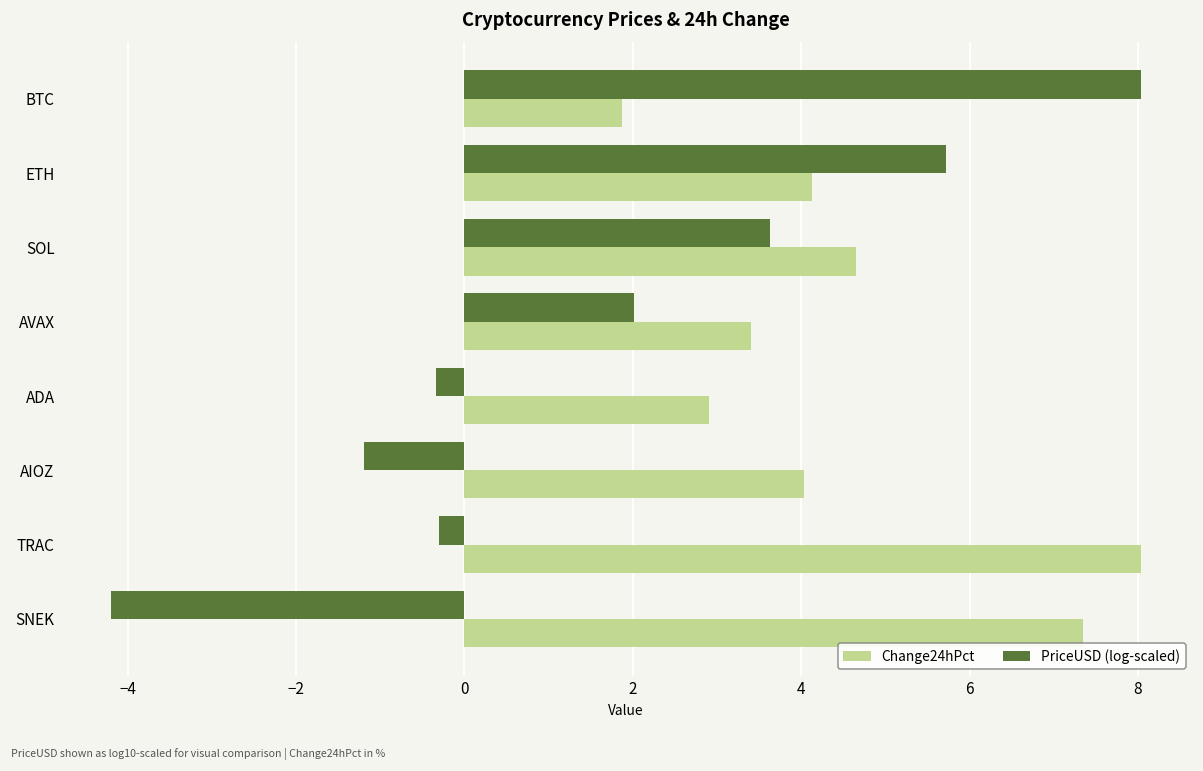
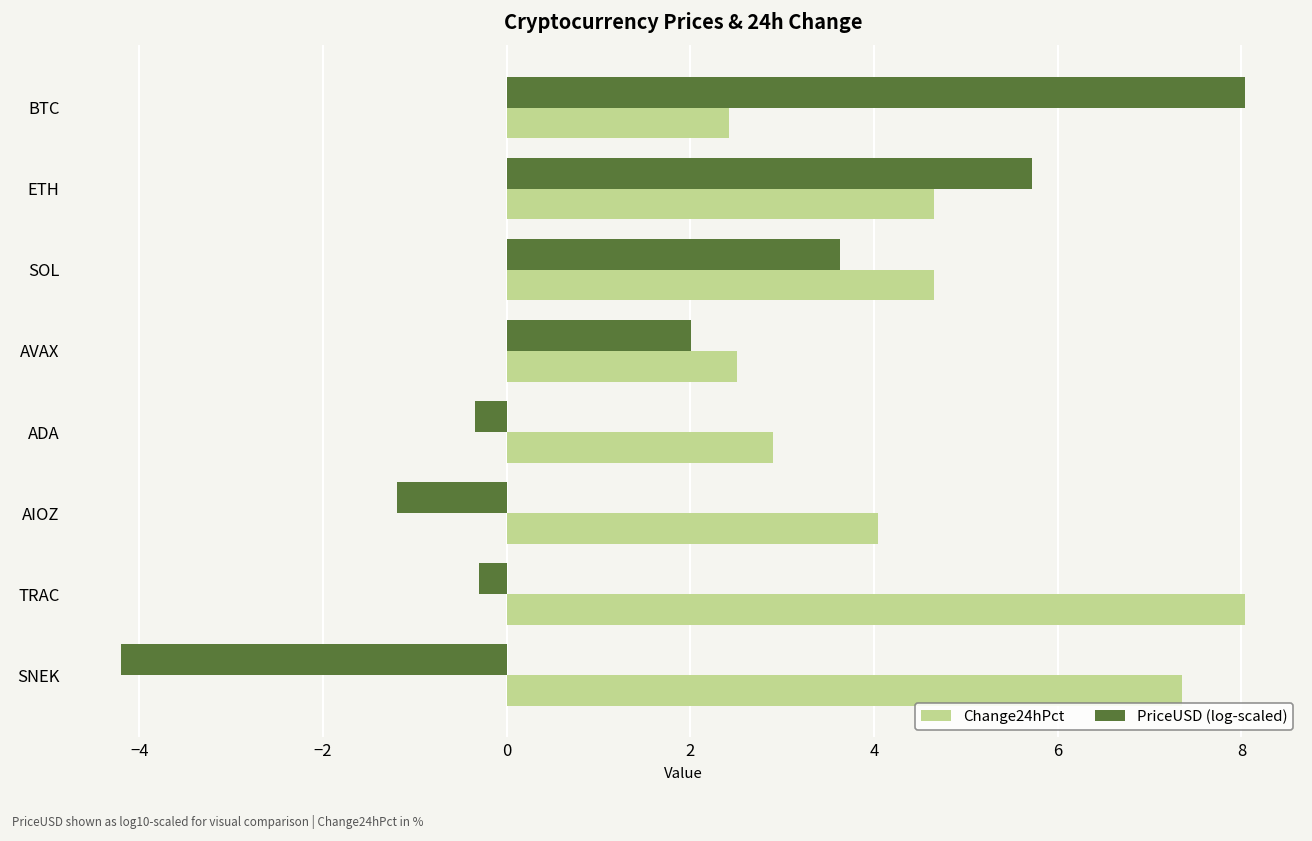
  {
    "Change24hPct": {
-     "BTC": 1.9,
-     "ETH": 4.1,
+     "BTC": 2.4,
+     "ETH": 4.7,
      "SOL": 4.7,
-     "AVAX": 3.4,
+     "AVAX": 2.5,
      "ADA": 2.9,
      "AIOZ": 4.0,
      "TRAC": 8.0,
      "SNEK": 7.4
    },
    "PriceUSD (log-scaled)": {
      "BTC": 8.0,
      "ETH": 5.7,
      "SOL": 3.6,
      "AVAX": 2.0,
      "ADA": -0.3,
      "AIOZ": -1.2,
      "TRAC": -0.3,
      "SNEK": -4.2
    }
  }
